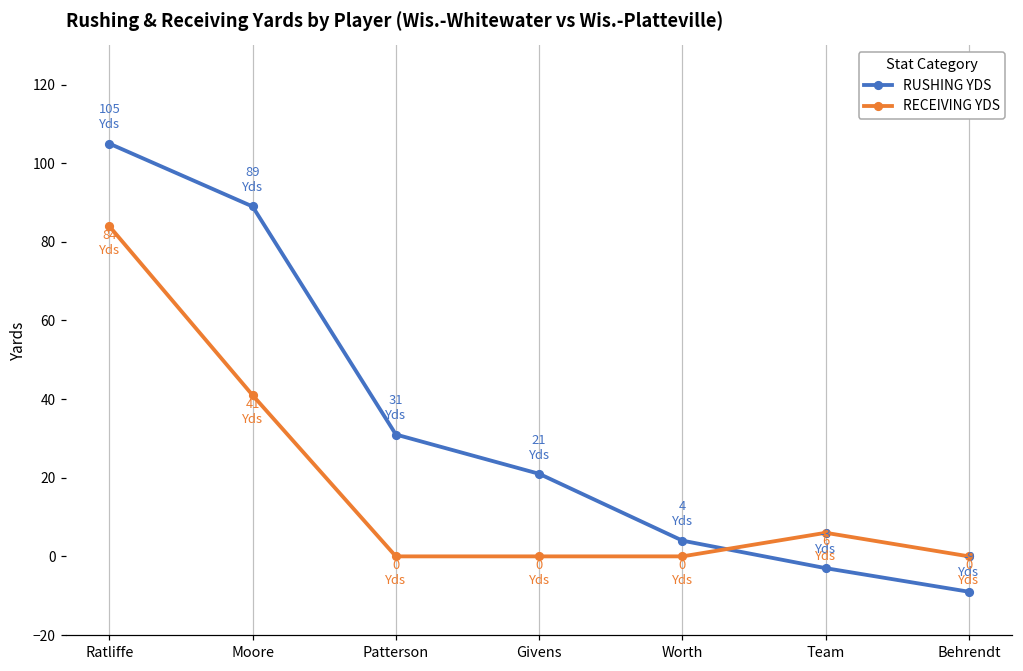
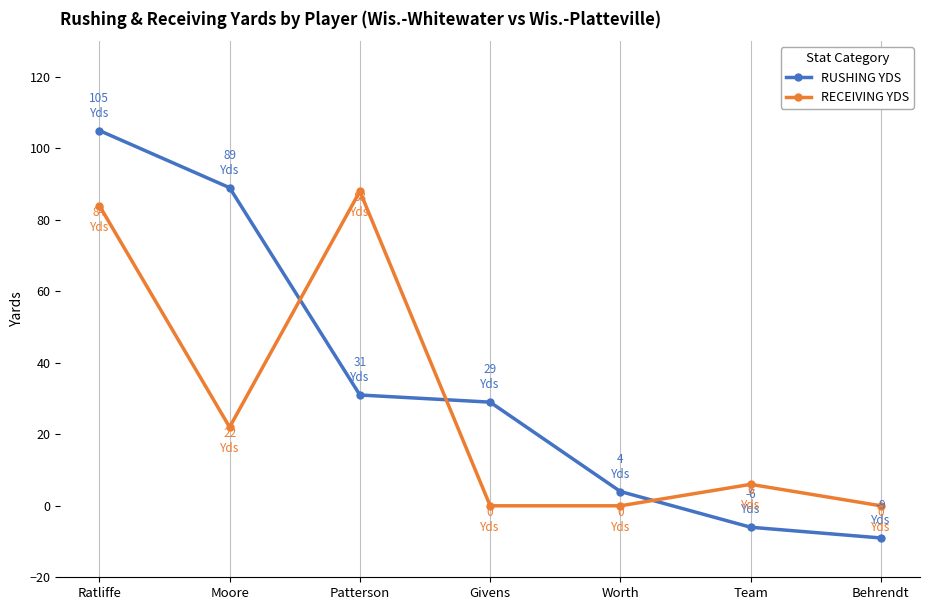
  {
    "RUSHING YDS": {
      "Ratliffe": 105,
      "Moore": 89,
      "Patterson": 31,
-     "Givens": 21,
+     "Givens": 29,
      "Worth": 4,
-     "Team": -3
+     "Team": -6
    },
    "RECEIVING YDS": {
      "Ratliffe": 84,
-     "Moore": 41,
-     "Patterson": 0,
+     "Moore": 22,
+     "Patterson": 88,
      "Givens": 0,
      "Worth": 0
    }
  }
